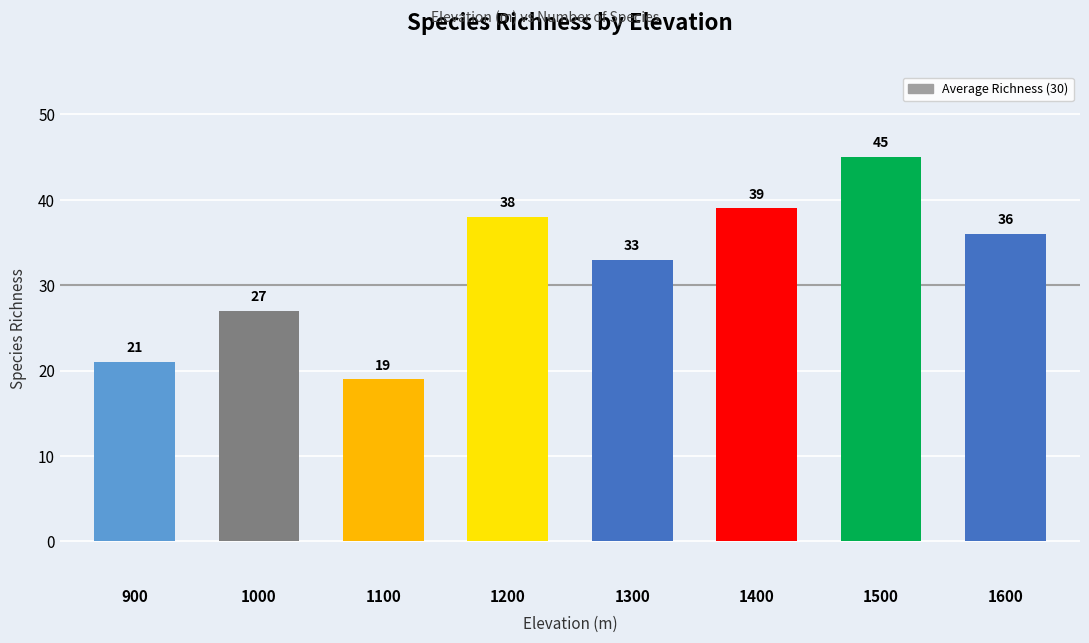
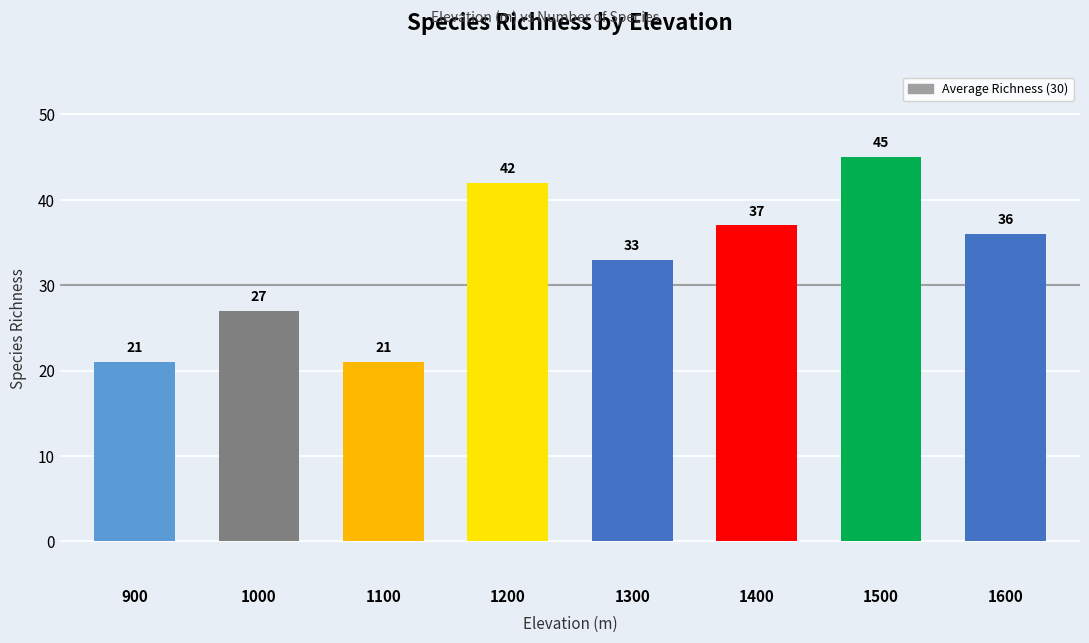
  {
    "900": 21,
    "1000": 27,
-   "1100": 19,
-   "1200": 38,
+   "1100": 21,
+   "1200": 42,
    "1300": 33,
-   "1400": 39,
+   "1400": 37,
    "1500": 45,
    "1600": 36
  }
